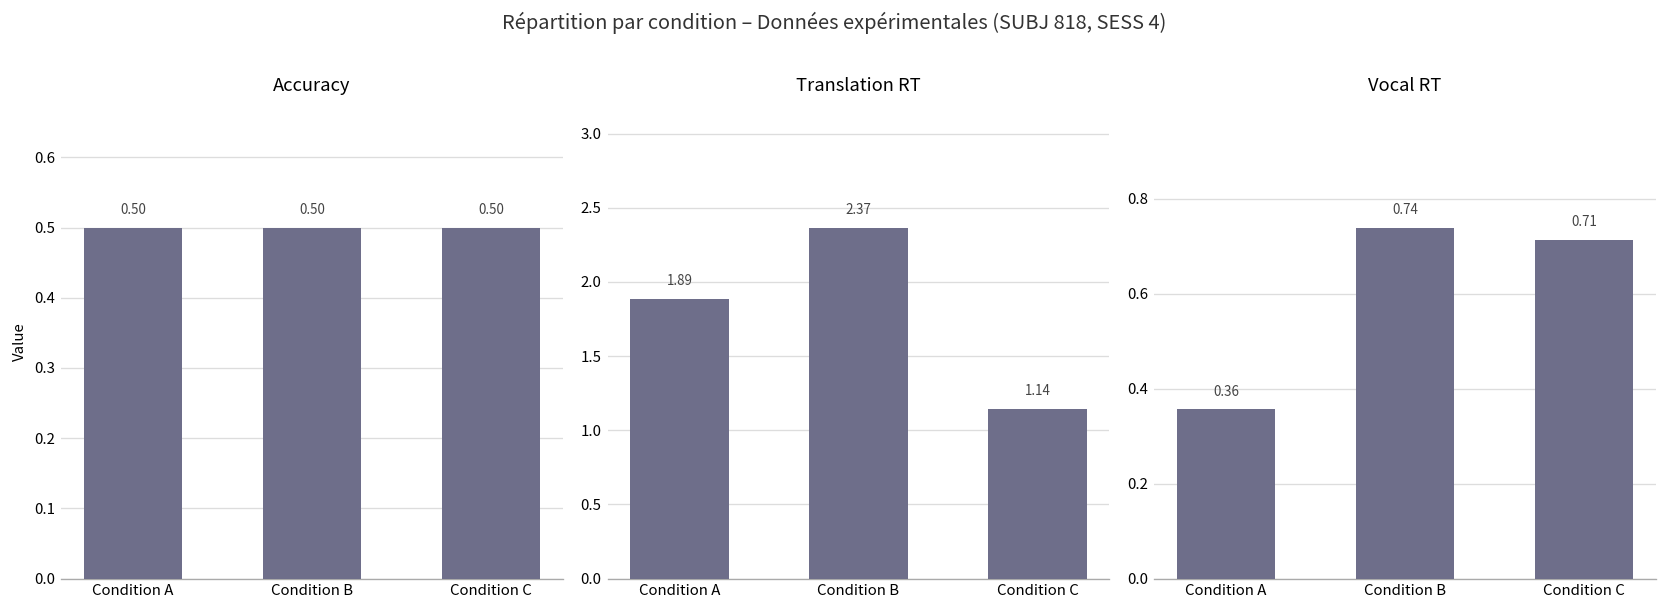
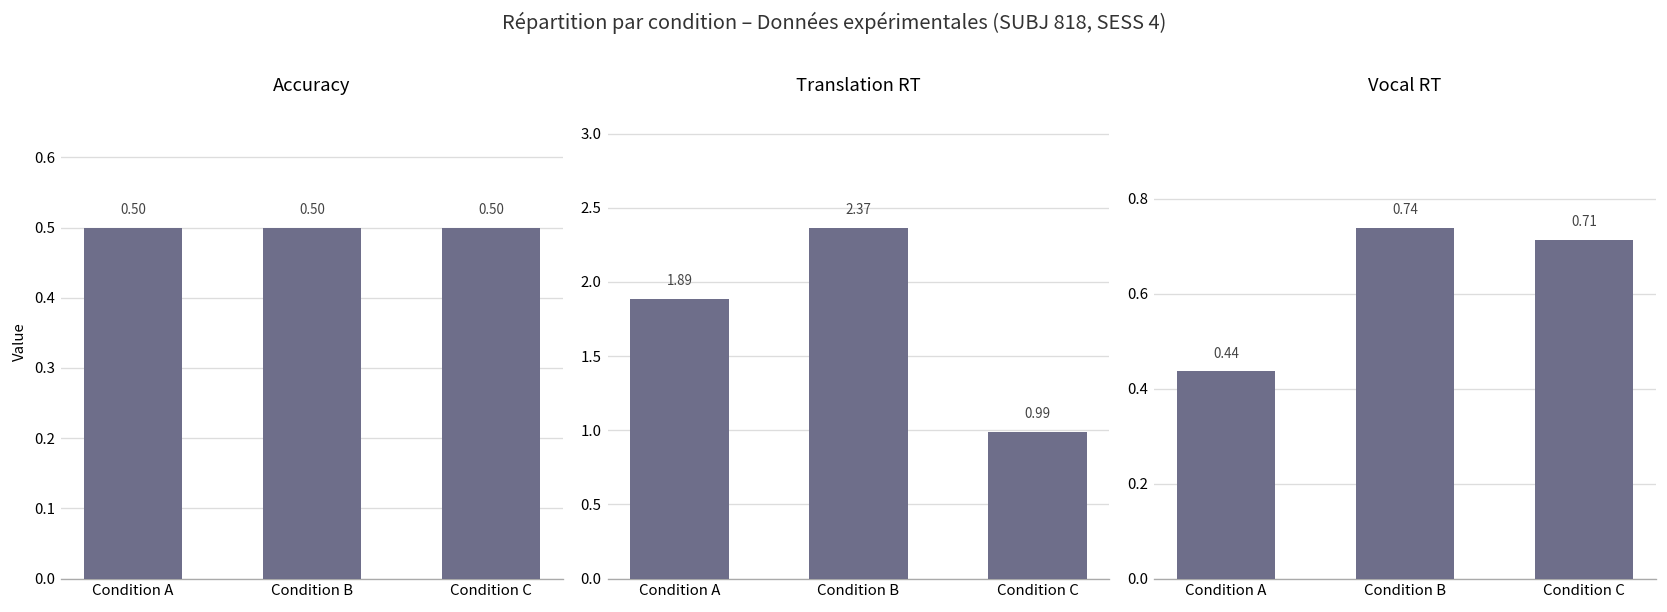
  {
    "Accuracy": {
      "Condition A": 0.50,
      "Condition B": 0.50,
      "Condition C": 0.50
    },
    "Translation RT": {
      "Condition A": 1.89,
      "Condition B": 2.37,
-     "Condition C": 1.14
+     "Condition C": 0.99
    },
    "Vocal RT": {
-     "Condition A": 0.36,
+     "Condition A": 0.44,
      "Condition B": 0.74,
      "Condition C": 0.71
    }
  }
